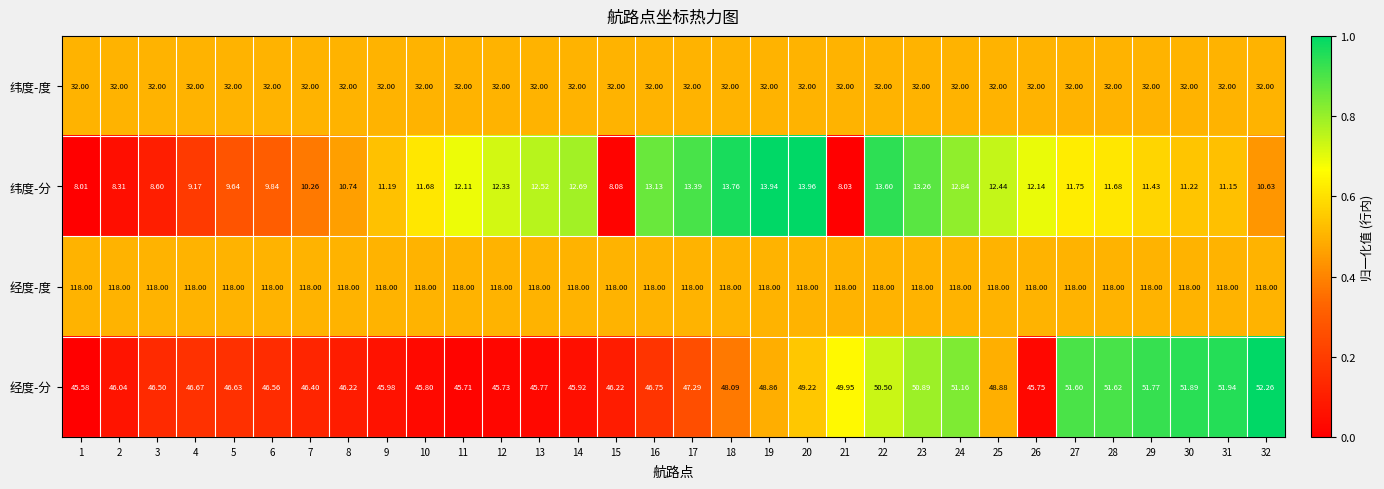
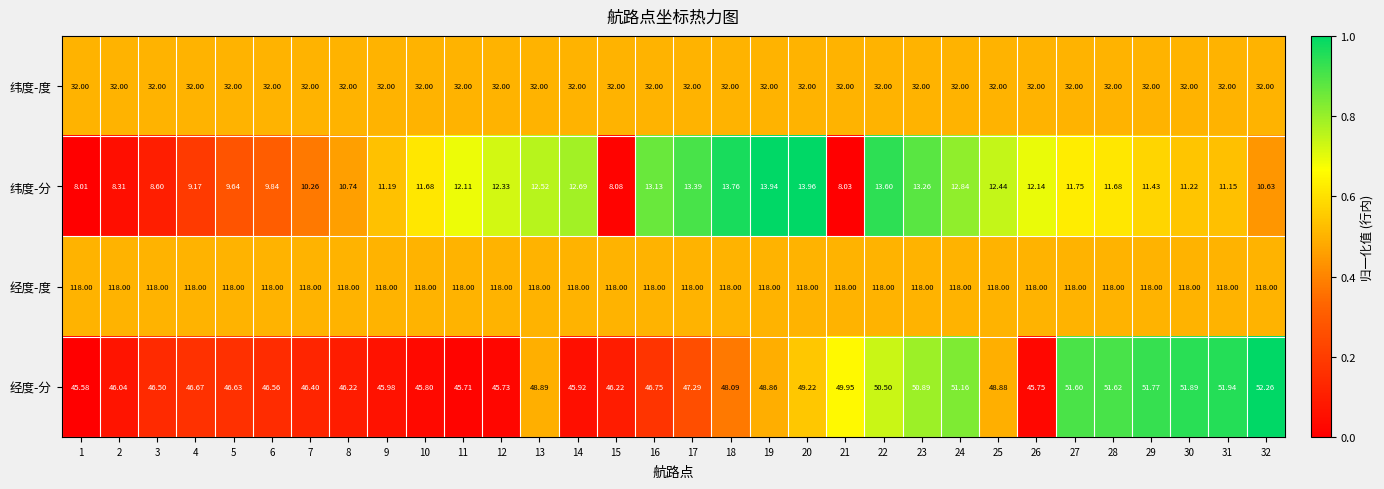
  {
    "纬度-度": {
      "1": 32.00,
      "2": 32.00,
      "3": 32.00,
      "4": 32.00,
      "5": 32.00,
      "6": 32.00,
      "7": 32.00,
      "8": 32.00,
      "9": 32.00,
      "10": 32.00,
      "11": 32.00,
      "12": 32.00,
      "13": 32.00,
      "14": 32.00,
      "15": 32.00,
      "16": 32.00,
      "17": 32.00,
      "18": 32.00,
      "19": 32.00,
      "20": 32.00,
      "21": 32.00,
      "22": 32.00,
      "23": 32.00,
      "24": 32.00,
      "25": 32.00,
      "26": 32.00,
      "27": 32.00,
      "28": 32.00,
      "29": 32.00,
      "30": 32.00,
      "31": 32.00,
      "32": 32.00
    },
    "纬度-分": {
      "1": 8.01,
      "2": 8.31,
      "3": 8.60,
      "4": 9.17,
      "5": 9.64,
      "6": 9.84,
      "7": 10.26,
      "8": 10.74,
      "9": 11.19,
      "10": 11.68,
      "11": 12.11,
      "12": 12.33,
      "13": 12.52,
      "14": 12.69,
      "15": 8.08,
      "16": 13.13,
      "17": 13.39,
      "18": 13.76,
      "19": 13.94,
      "20": 13.96,
      "21": 8.03,
      "22": 13.60,
      "23": 13.26,
      "24": 12.84,
      "25": 12.44,
      "26": 12.14,
      "27": 11.75,
      "28": 11.68,
      "29": 11.43,
      "30": 11.22,
      "31": 11.15,
      "32": 10.63
    },
    "经度-度": {
      "1": 118.00,
      "2": 118.00,
      "3": 118.00,
      "4": 118.00,
      "5": 118.00,
      "6": 118.00,
      "7": 118.00,
      "8": 118.00,
      "9": 118.00,
      "10": 118.00,
      "11": 118.00,
      "12": 118.00,
      "13": 118.00,
      "14": 118.00,
      "15": 118.00,
      "16": 118.00,
      "17": 118.00,
      "18": 118.00,
      "19": 118.00,
      "20": 118.00,
      "21": 118.00,
      "22": 118.00,
      "23": 118.00,
      "24": 118.00,
      "25": 118.00,
      "26": 118.00,
      "27": 118.00,
      "28": 118.00,
      "29": 118.00,
      "30": 118.00,
      "31": 118.00,
      "32": 118.00
    },
    "经度-分": {
      "1": 45.58,
      "2": 46.04,
      "3": 46.50,
      "4": 46.67,
      "5": 46.63,
      "6": 46.56,
      "7": 46.40,
      "8": 46.22,
      "9": 45.98,
      "10": 45.80,
      "11": 45.71,
      "12": 45.73,
-     "13": 45.77,
+     "13": 48.89,
      "14": 45.92,
      "15": 46.22,
      "16": 46.75,
      "17": 47.29,
      "18": 48.09,
      "19": 48.86,
      "20": 49.22,
      "21": 49.95,
      "22": 50.50,
      "23": 50.89,
      "24": 51.16,
      "25": 48.88,
      "26": 45.75,
      "27": 51.60,
      "28": 51.62,
      "29": 51.77,
      "30": 51.89,
      "31": 51.94,
      "32": 52.26
    }
  }
